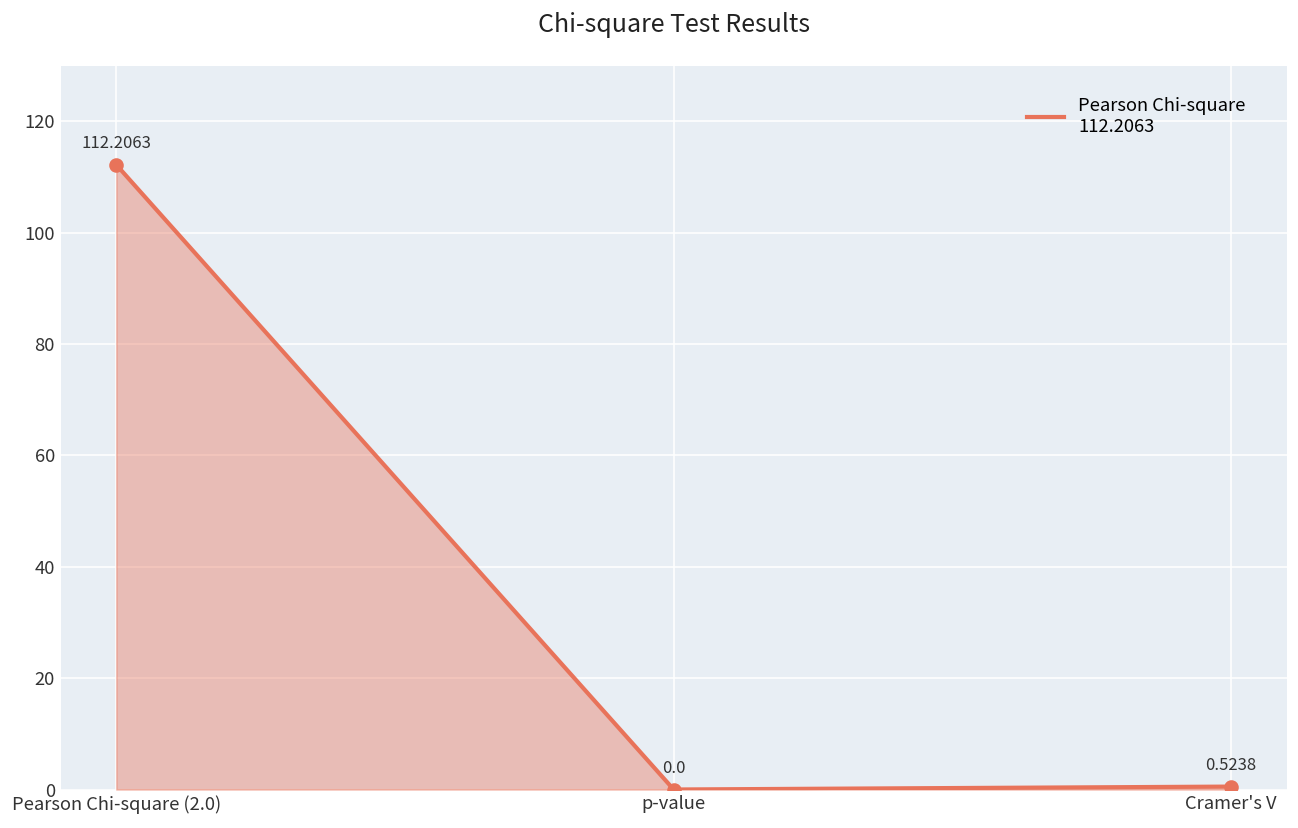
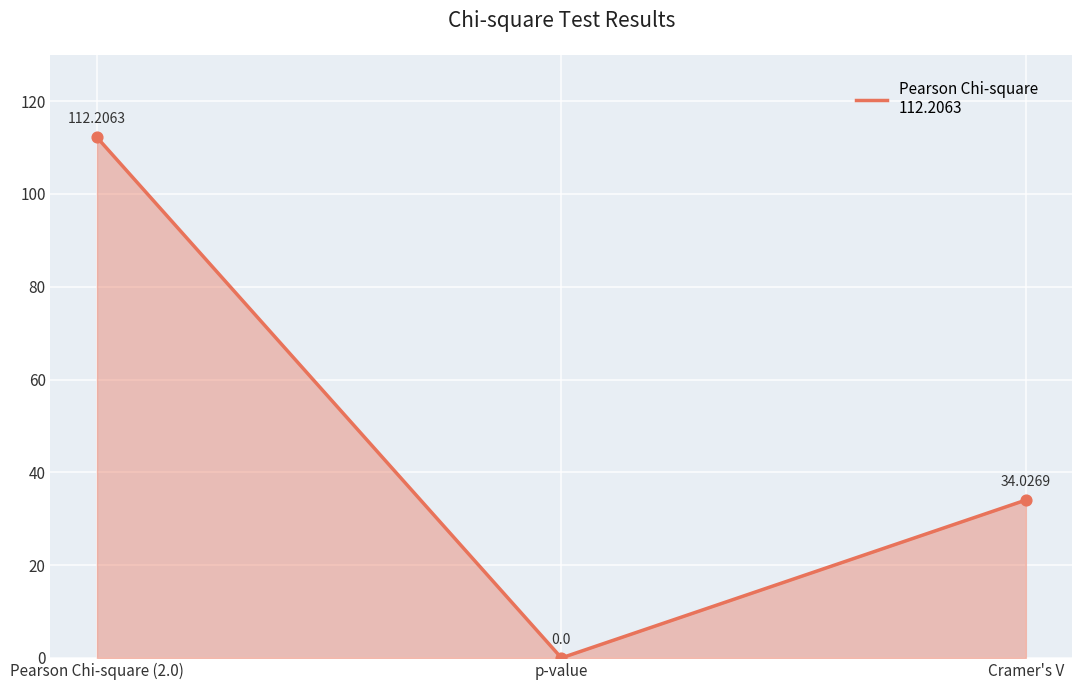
  {
    "Pearson Chi-square (2.0)": 112.2063,
    "p-value": 0.0,
-   "Cramer's V": 0.5238
+   "Cramer's V": 34.0269
  }
